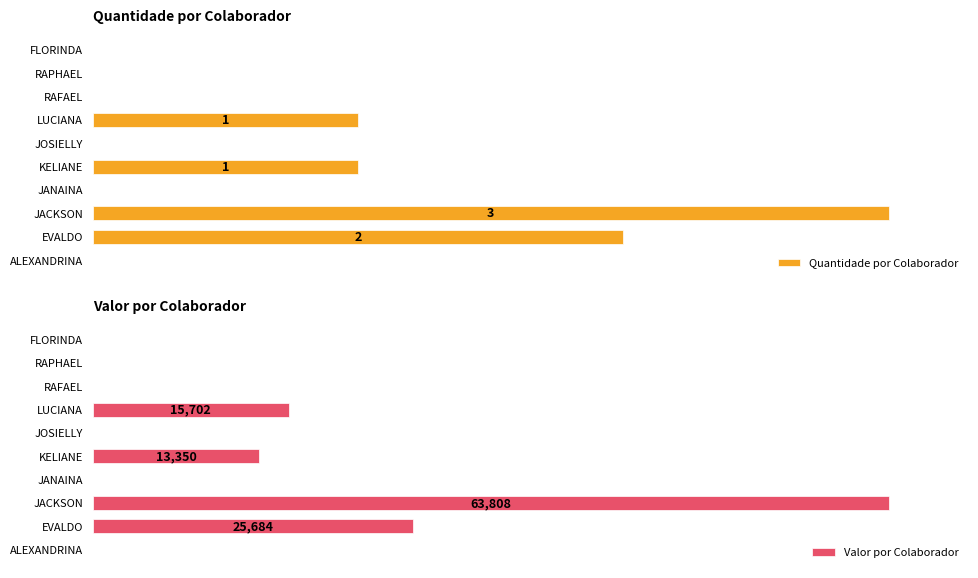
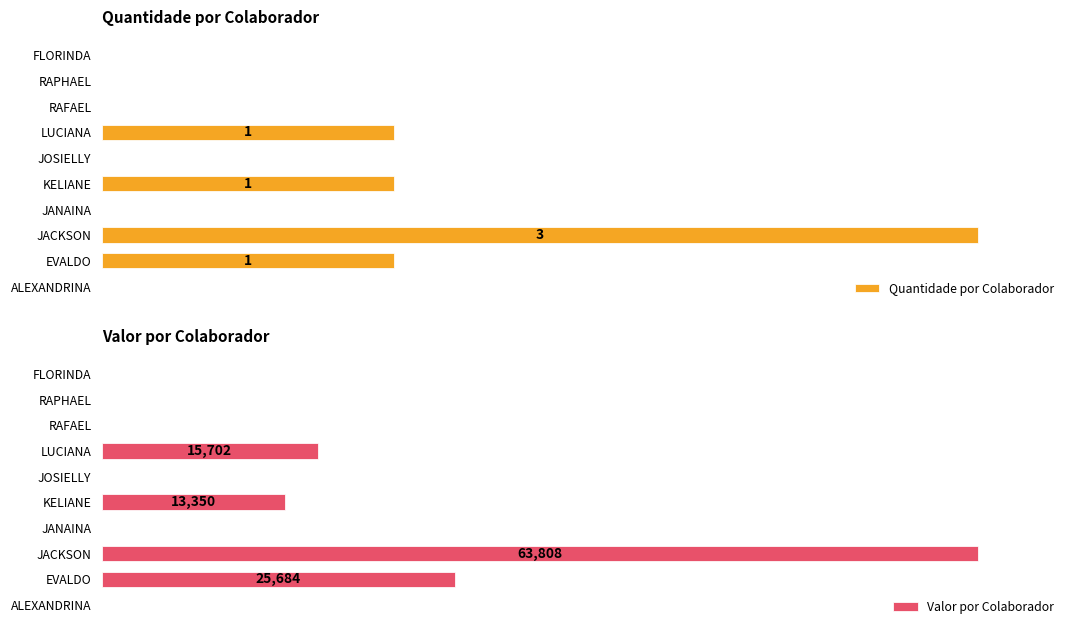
  {
    "Quantidade por Colaborador": {
-     "EVALDO": 2
+     "EVALDO": 1
    }
  }
